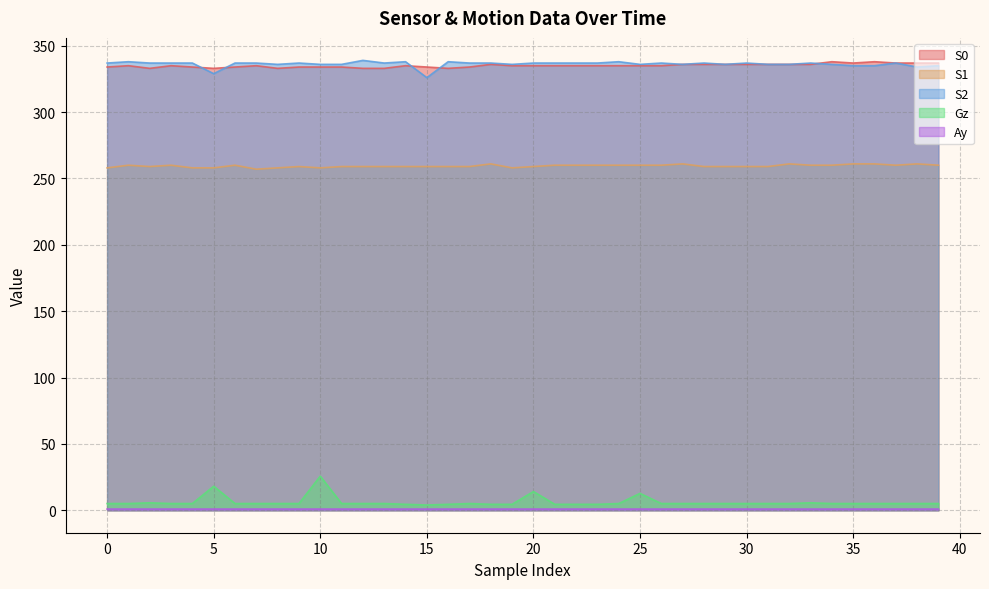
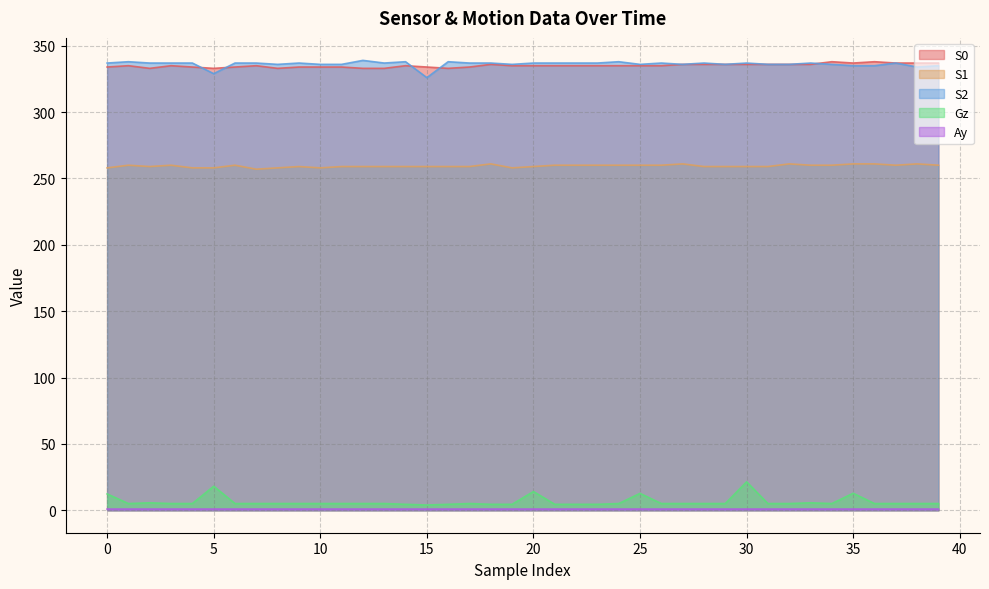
  {
    "S2": {
      "0": 337,
      "5": 329,
      "10": 336,
      "15": 326,
      "20": 337,
      "35": 335
    },
    "Gz": {
-     "0": 5,
+     "0": 12,
      "5": 18,
-     "10": 26,
+     "10": 5,
      "15": 4,
      "20": 14,
      "25": 13,
-     "30": 5,
-     "35": 5
+     "30": 21,
+     "35": 13
    },
    "Ay": {
      "0": 1,
      "5": 1,
      "10": 1,
      "15": 1,
      "20": 1,
      "25": 1,
      "30": 1,
      "35": 1
    }
  }
